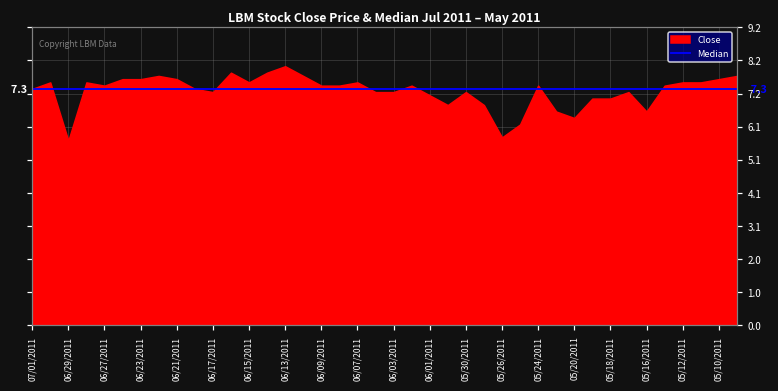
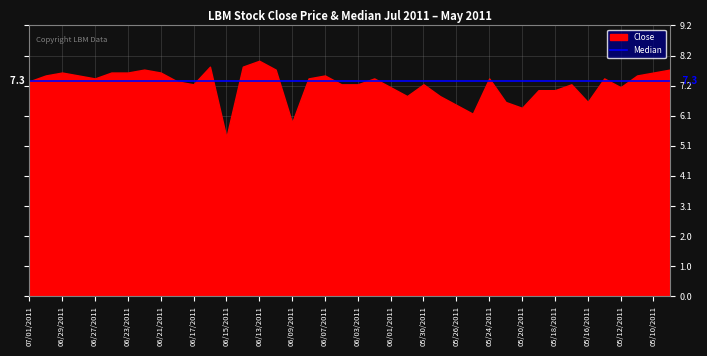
  {
-   "06/29/2011": 5.7,
+   "06/29/2011": 7.6,
    "06/27/2011": 7.4,
    "06/23/2011": 7.6,
    "06/21/2011": 7.6,
    "06/17/2011": 7.2,
-   "06/15/2011": 7.5,
+   "06/15/2011": 5.4,
    "06/13/2011": 8.0,
-   "06/09/2011": 7.4,
+   "06/09/2011": 5.9,
    "06/07/2011": 7.5,
    "06/03/2011": 7.2,
    "06/01/2011": 7.1,
    "05/30/2011": 7.2,
-   "05/26/2011": 5.8,
+   "05/26/2011": 6.5,
    "05/24/2011": 7.4,
    "05/20/2011": 6.4,
    "05/18/2011": 7.0,
    "05/16/2011": 6.6,
-   "05/12/2011": 7.5,
+   "05/12/2011": 7.1,
    "05/10/2011": 7.6
  }
